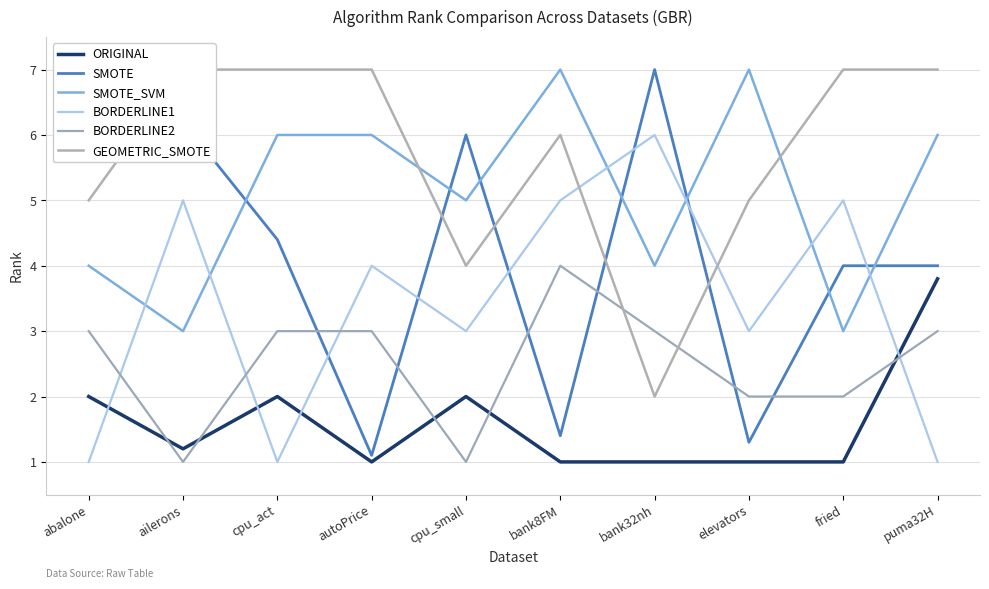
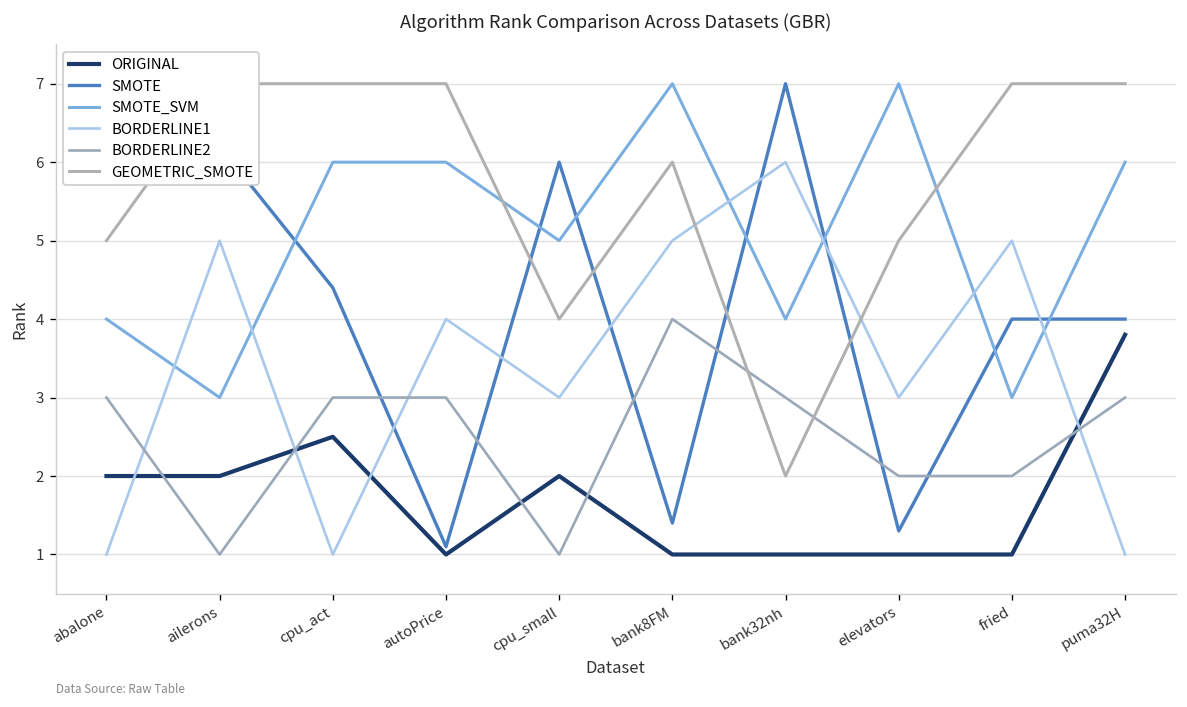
  {
    "ORIGINAL": {
      "abalone": 2.0,
-     "ailerons": 1.2,
-     "cpu_act": 2.0,
+     "ailerons": 2.0,
+     "cpu_act": 2.5,
      "autoPrice": 1.0,
      "cpu_small": 2.0,
      "bank8FM": 1.0,
      "bank32nh": 1.0,
      "elevators": 1.0,
      "fried": 1.0,
      "puma32H": 3.8
    },
    "SMOTE": {
      "cpu_act": 4.4,
      "autoPrice": 1.1,
      "cpu_small": 6.0,
      "bank8FM": 1.4,
      "bank32nh": 7.0,
      "elevators": 1.3,
      "fried": 4.0,
      "puma32H": 4.0
    }
  }
